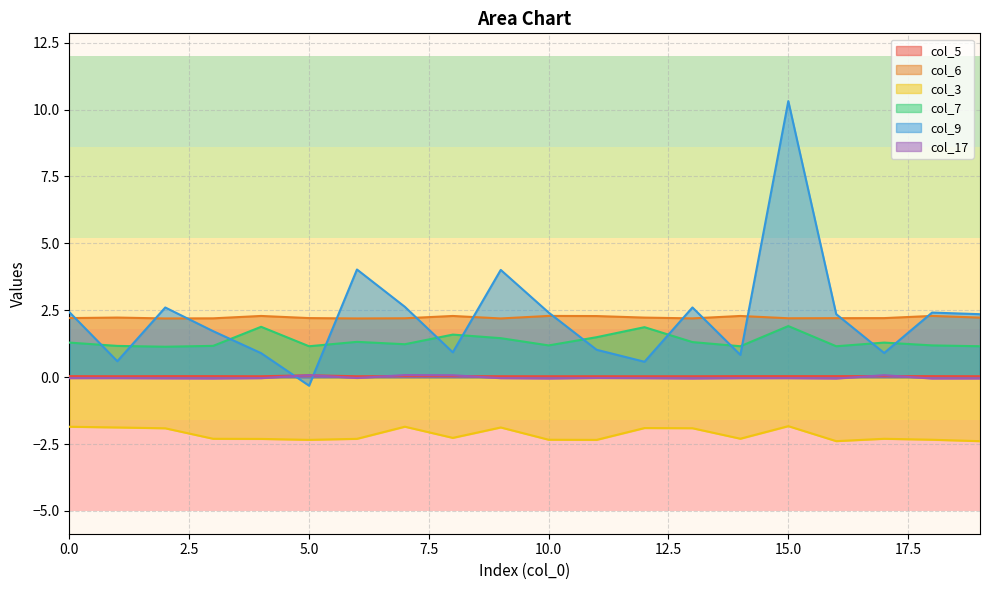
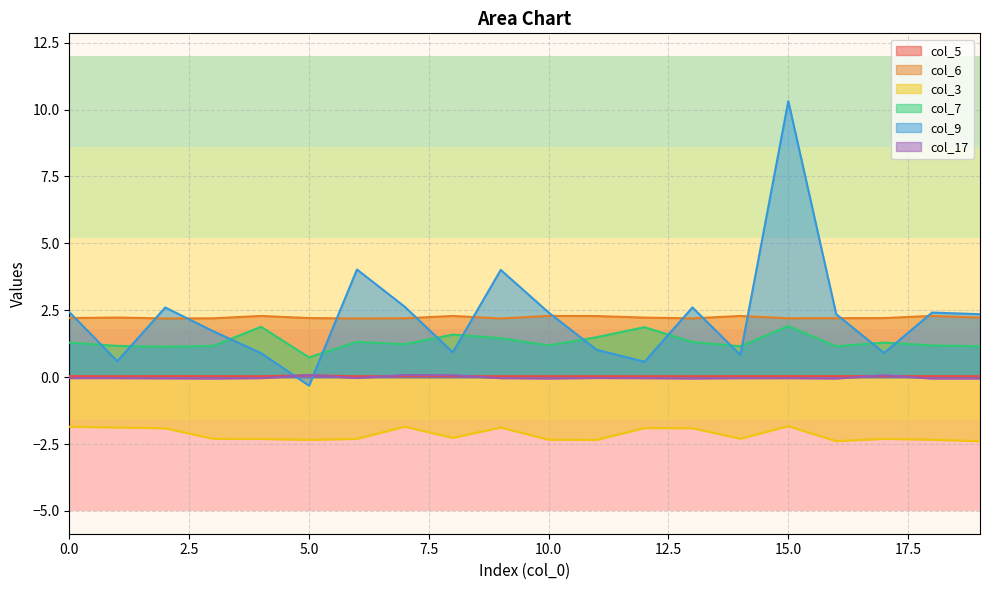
  {
    "col_7": {
      "0.0": 1.3,
-     "5.0": 1.2,
+     "5.0": 0.7,
      "10.0": 1.2,
      "15.0": 1.9
    }
  }
